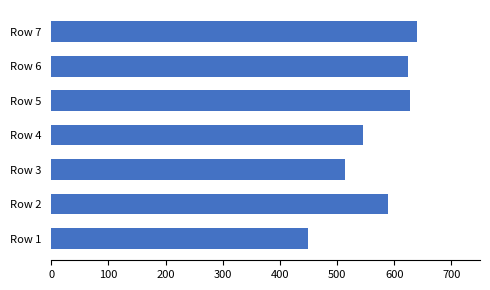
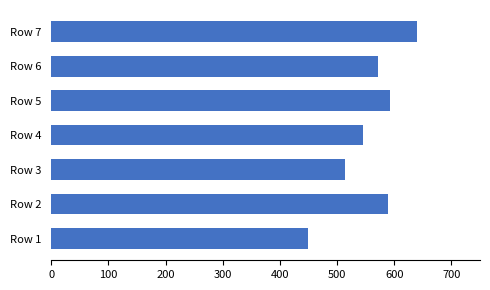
  {
    "Row 7": 640,
-   "Row 6": 620,
-   "Row 5": 630,
+   "Row 6": 570,
+   "Row 5": 590,
    "Row 4": 550,
    "Row 3": 510,
    "Row 2": 590,
    "Row 1": 450
  }
